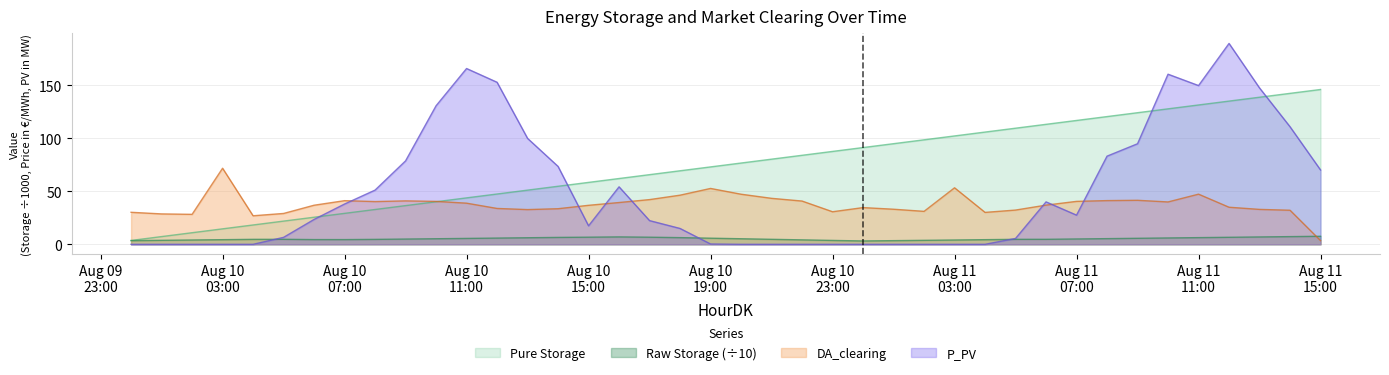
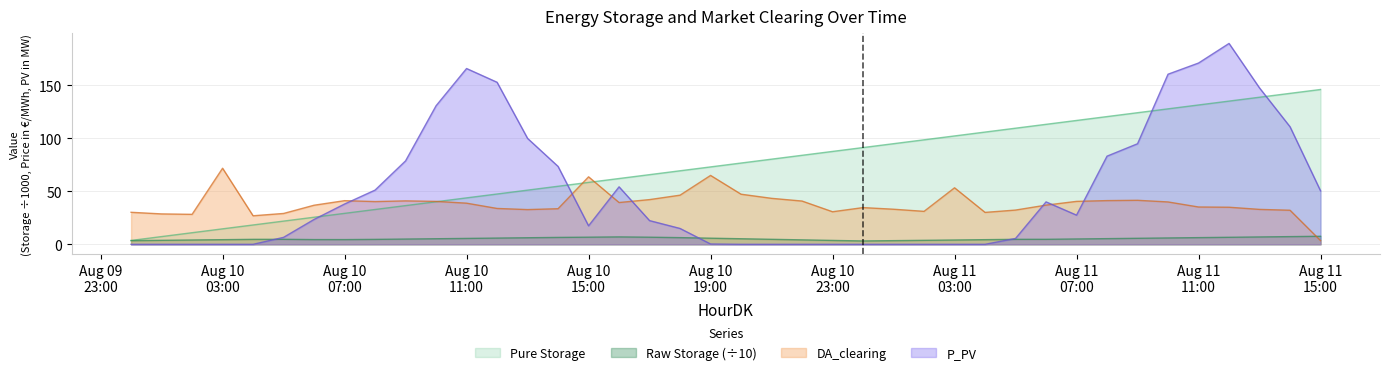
  {
    "DA_clearing": {
      "Aug 10 03:00": 72,
      "Aug 10 07:00": 41,
      "Aug 10 11:00": 39,
-     "Aug 10 15:00": 37,
-     "Aug 10 19:00": 53,
+     "Aug 10 15:00": 64,
+     "Aug 10 19:00": 65,
      "Aug 10 23:00": 31,
      "Aug 11 03:00": 53,
      "Aug 11 07:00": 41,
-     "Aug 11 11:00": 47,
+     "Aug 11 11:00": 35,
      "Aug 11 15:00": 4
    },
    "P_PV": {
      "Aug 10 03:00": 0,
      "Aug 10 07:00": 38,
      "Aug 10 11:00": 166,
      "Aug 10 15:00": 17,
      "Aug 10 19:00": 0,
      "Aug 10 23:00": 0,
      "Aug 11 03:00": 0,
      "Aug 11 07:00": 28,
-     "Aug 11 11:00": 150,
-     "Aug 11 15:00": 70
+     "Aug 11 11:00": 171,
+     "Aug 11 15:00": 50
    }
  }
